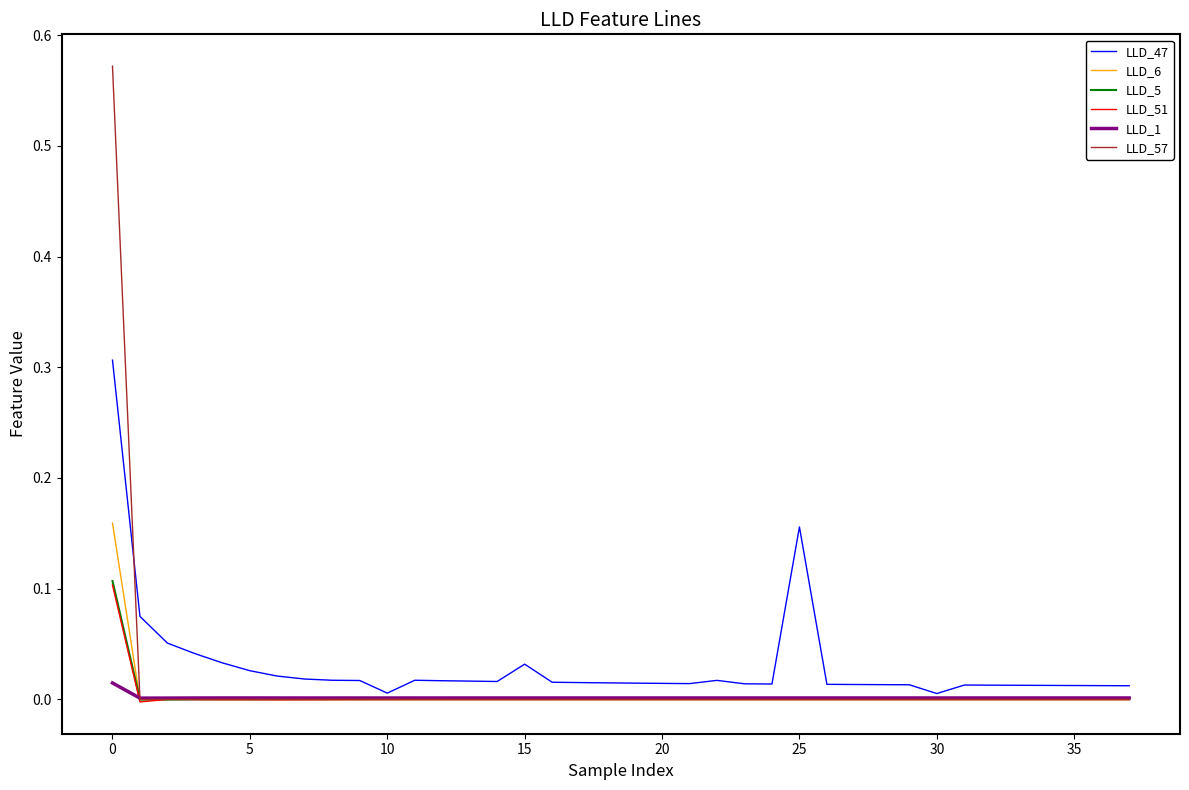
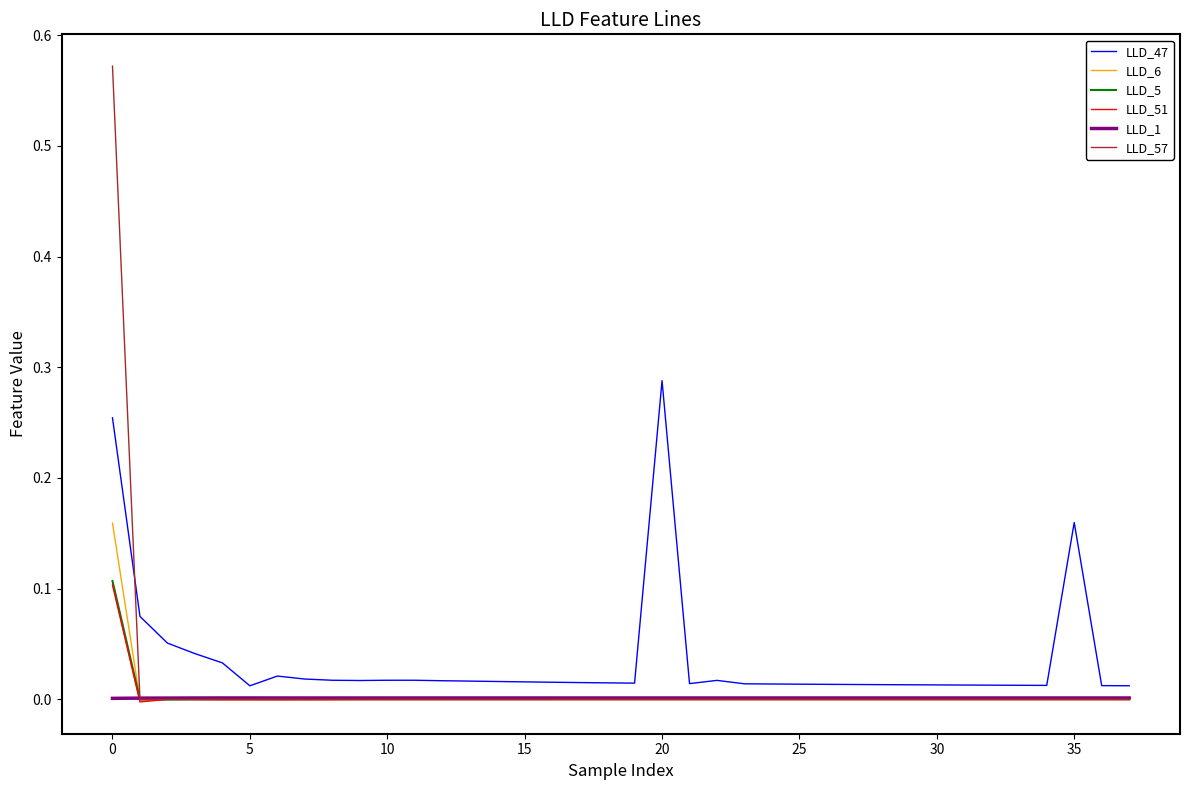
  {
    "LLD_47": {
-     "0": 0.306,
-     "5": 0.026,
-     "10": 0.006,
-     "15": 0.032,
-     "20": 0.014,
-     "25": 0.156,
-     "30": 0.005,
-     "35": 0.012
+     "0": 0.254,
+     "5": 0.012,
+     "10": 0.017,
+     "15": 0.016,
+     "20": 0.288,
+     "25": 0.014,
+     "30": 0.013,
+     "35": 0.160
    },
    "LLD_6": {
      "0": 0.159
    },
    "LLD_5": {
      "0": 0.107
    },
    "LLD_51": {
      "0": 0.103
    },
    "LLD_1": {
-     "0": 0.015
+     "0": 0.001
    },
    "LLD_57": {
      "0": 0.572
    }
  }
